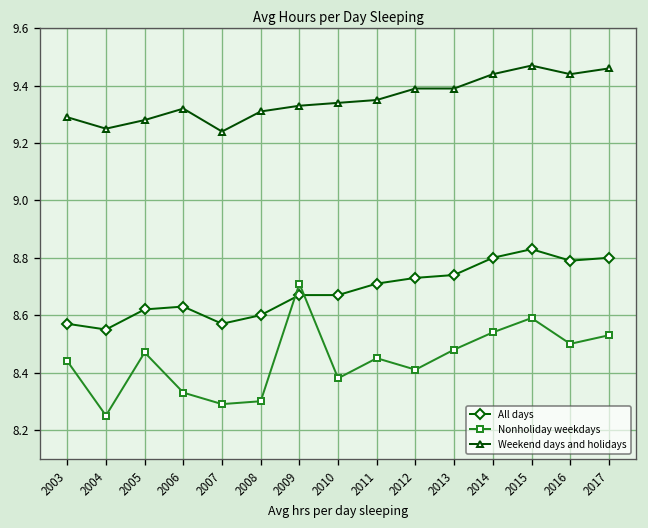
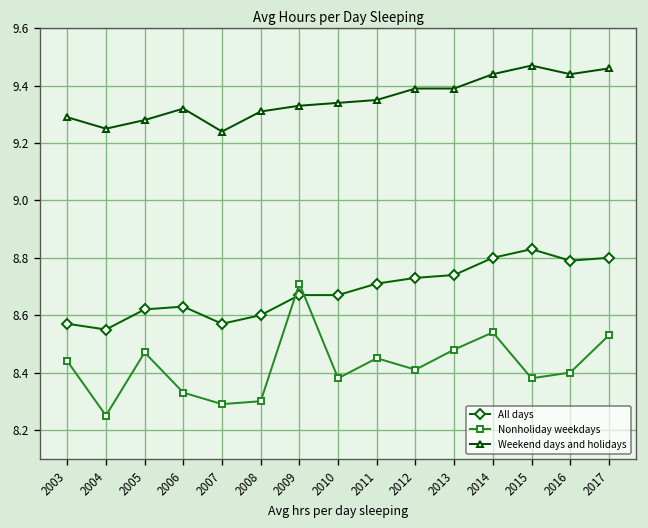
  {
    "Nonholiday weekdays": {
      "2003": 8.44,
      "2004": 8.25,
      "2005": 8.47,
      "2006": 8.33,
      "2007": 8.29,
      "2008": 8.30,
      "2009": 8.71,
      "2010": 8.38,
      "2011": 8.45,
      "2012": 8.41,
      "2013": 8.48,
      "2014": 8.54,
-     "2015": 8.59,
-     "2016": 8.5,
+     "2015": 8.38,
+     "2016": 8.4,
      "2017": 8.53
    }
  }
